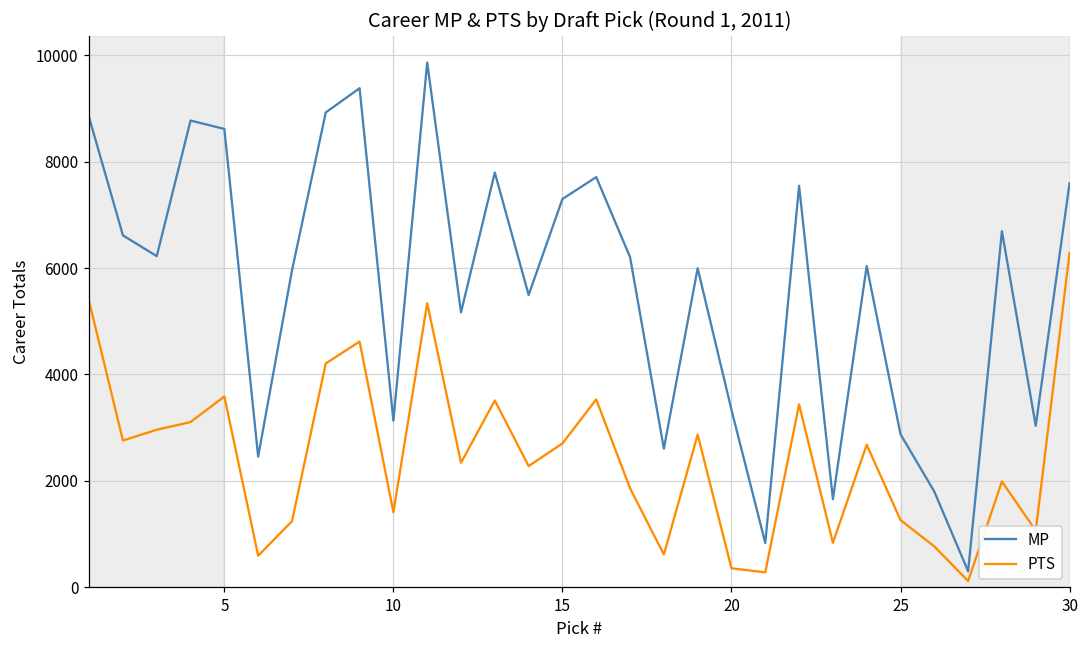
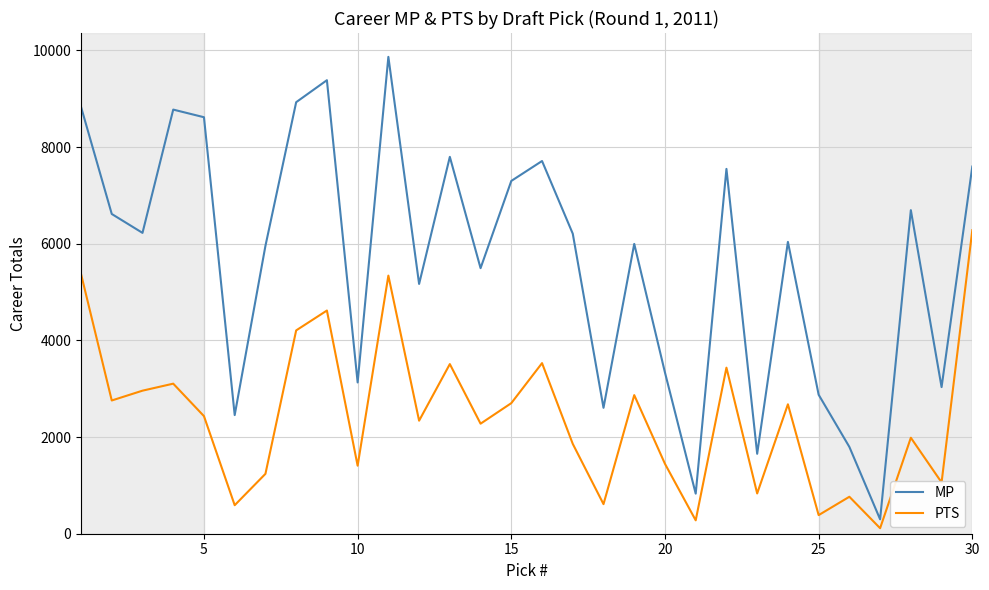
  {
    "MP": {
      "5": 8600,
      "10": 3100,
      "15": 7300,
      "20": 3300,
      "25": 2900,
      "30": 7600
    },
    "PTS": {
-     "5": 3600,
+     "5": 2400,
      "10": 1400,
      "15": 2700,
-     "20": 400,
-     "25": 1300,
+     "20": 1400,
+     "25": 400,
      "30": 6300
    }
  }
